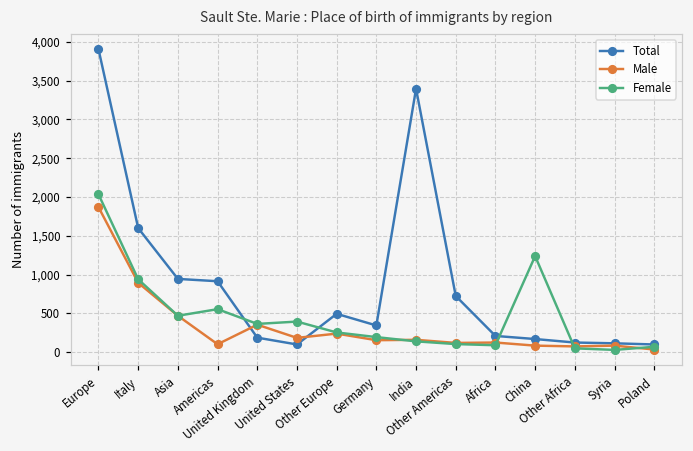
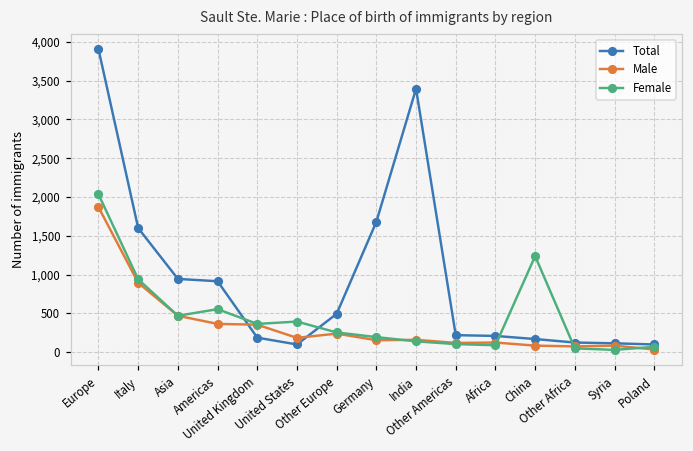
  {
    "Total": {
      "Europe": "3,900",
      "Italy": "1,600",
      "Asia": "900",
      "Americas": "900",
      "United Kingdom": "200",
      "United States": "100",
      "Other Europe": "500",
-     "Germany": "300",
+     "Germany": "1,700",
      "India": "3,400",
-     "Other Americas": "700",
+     "Other Americas": "200",
      "Africa": "200",
      "China": "200",
      "Other Africa": "100"
    },
    "Male": {
      "Europe": "1,900",
      "Italy": "900",
-     "Americas": "100",
+     "Americas": "400",
      "United States": "200",
      "Germany": "200",
      "China": "100"
    },
    "Female": {
      "Europe": "2,000",
      "Italy": "900",
      "Americas": "600",
      "United States": "400",
      "Germany": "200",
      "China": "1,200",
      "Syria": "0"
    }
  }
